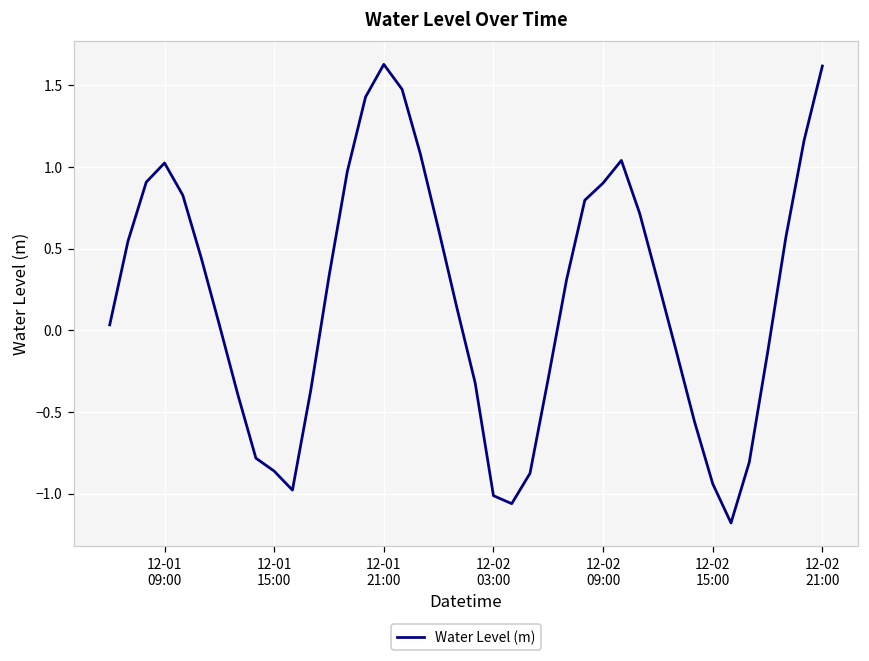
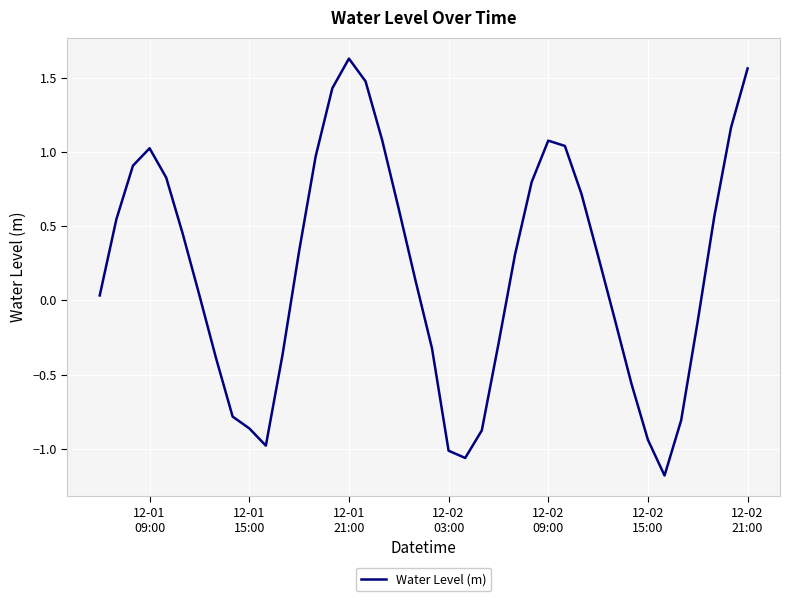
  {
    "12-01 09:00": 1.02,
    "12-01 15:00": -0.86,
    "12-01 21:00": 1.63,
    "12-02 03:00": -1.01,
-   "12-02 09:00": 0.90,
+   "12-02 09:00": 1.08,
    "12-02 15:00": -0.94,
-   "12-02 21:00": 1.62
+   "12-02 21:00": 1.56
  }
